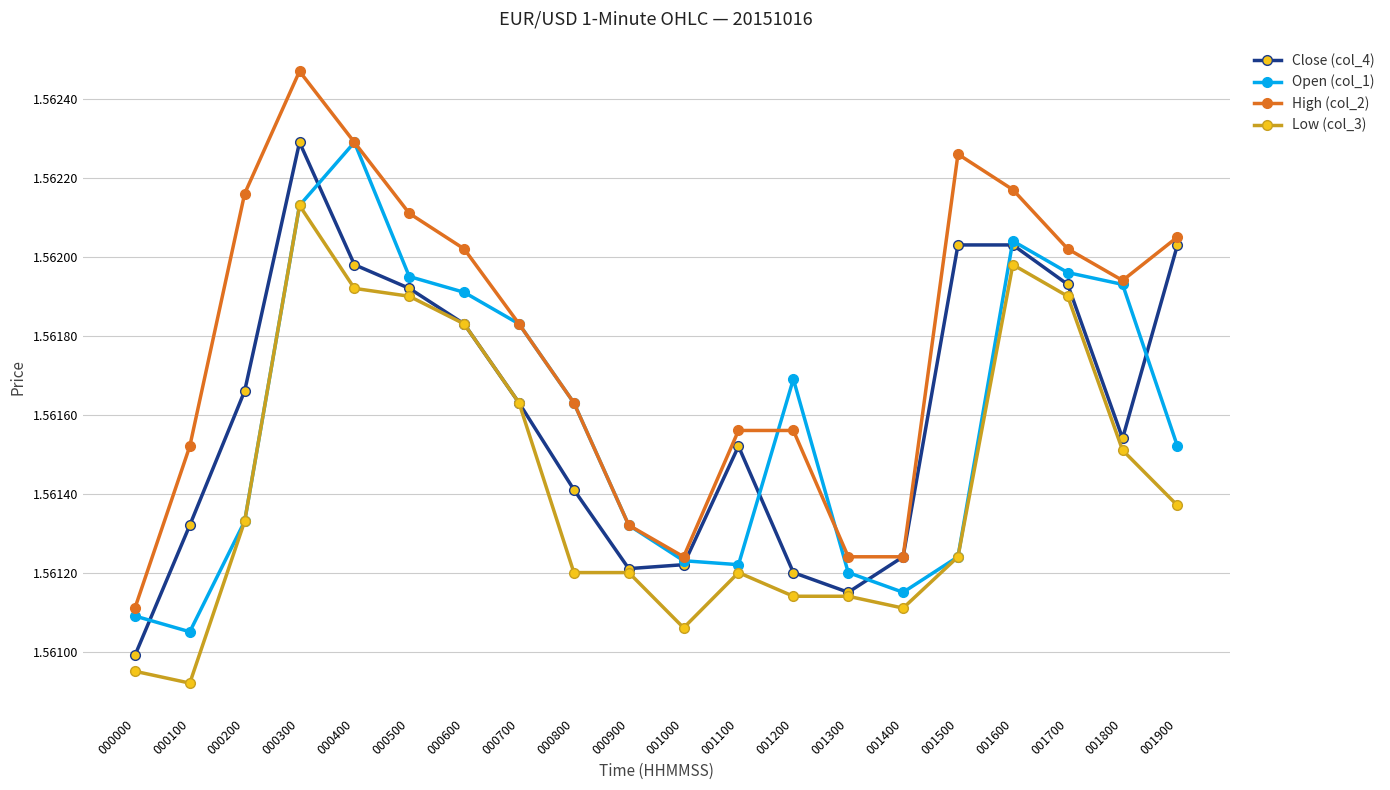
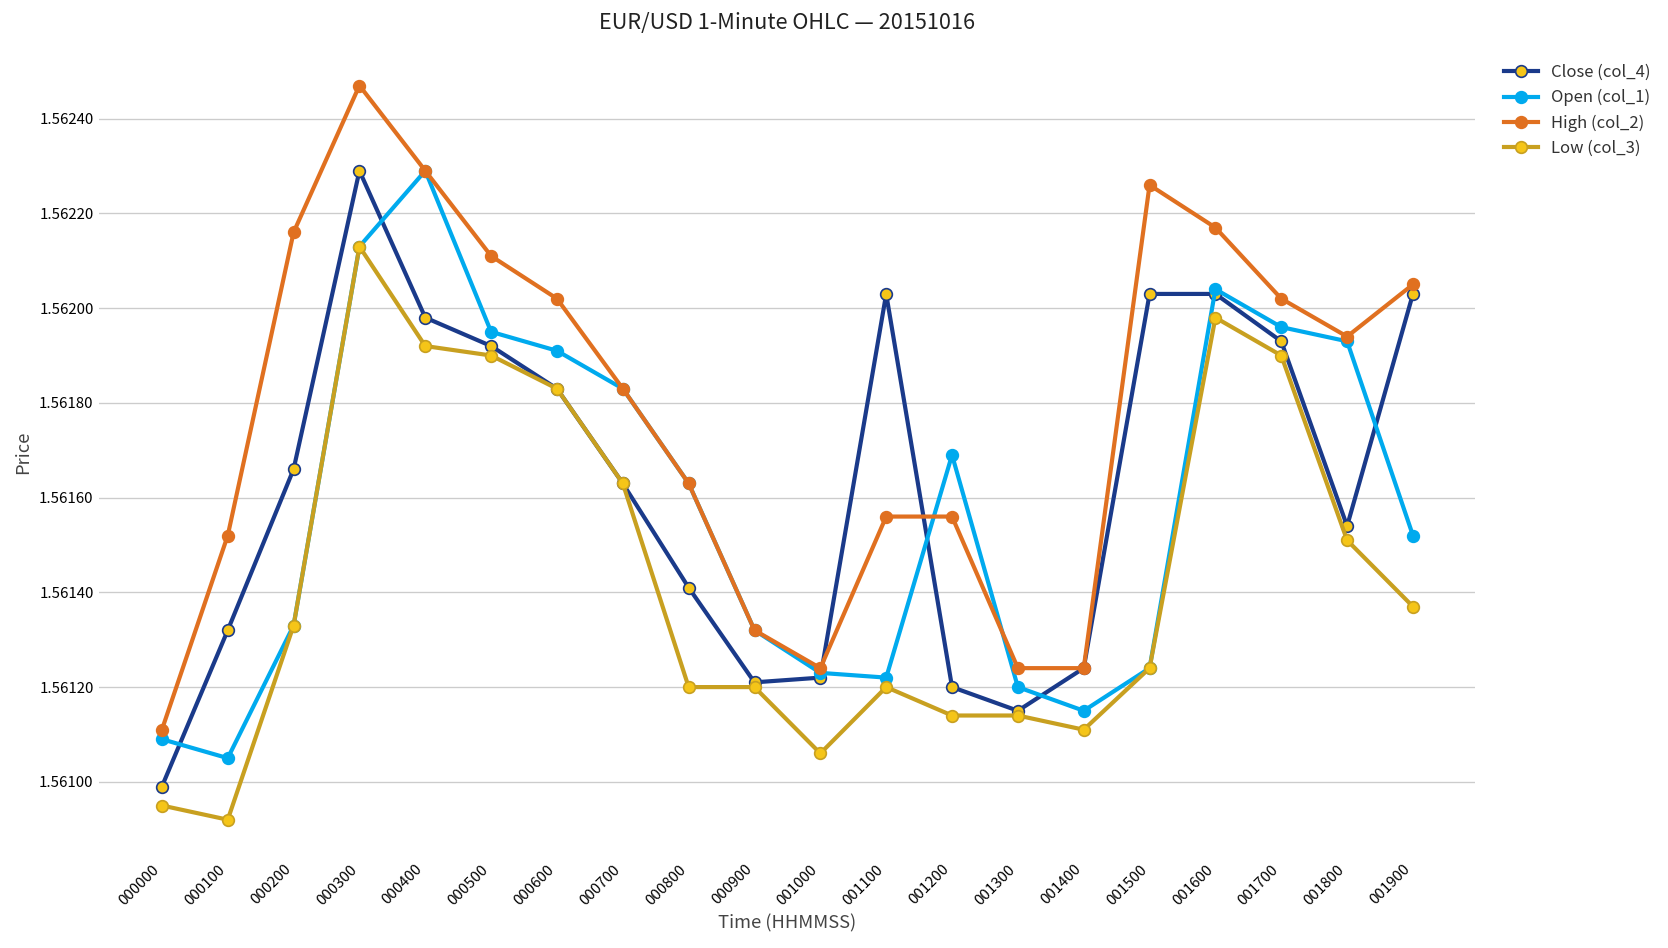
  {
    "Close (col_4)": {
      "000000": 1.56099,
      "000100": 1.56132,
      "000200": 1.56166,
      "000300": 1.56229,
      "000400": 1.56198,
      "000500": 1.56192,
      "000800": 1.56141,
      "000900": 1.56121,
      "001000": 1.56122,
-     "001100": 1.56152,
+     "001100": 1.56203,
      "001200": 1.56120,
      "001300": 1.56115,
      "001500": 1.56203,
      "001600": 1.56203,
      "001700": 1.56193,
      "001800": 1.56154,
      "001900": 1.56203
    },
    "Open (col_1)": {
      "000000": 1.56109,
      "000100": 1.56105,
      "000500": 1.56195,
      "000600": 1.56191,
      "001000": 1.56123,
      "001100": 1.56122,
      "001200": 1.56169,
      "001300": 1.56120,
      "001400": 1.56115,
      "001600": 1.56204,
      "001700": 1.56196,
      "001800": 1.56193,
      "001900": 1.56152
    }
  }
